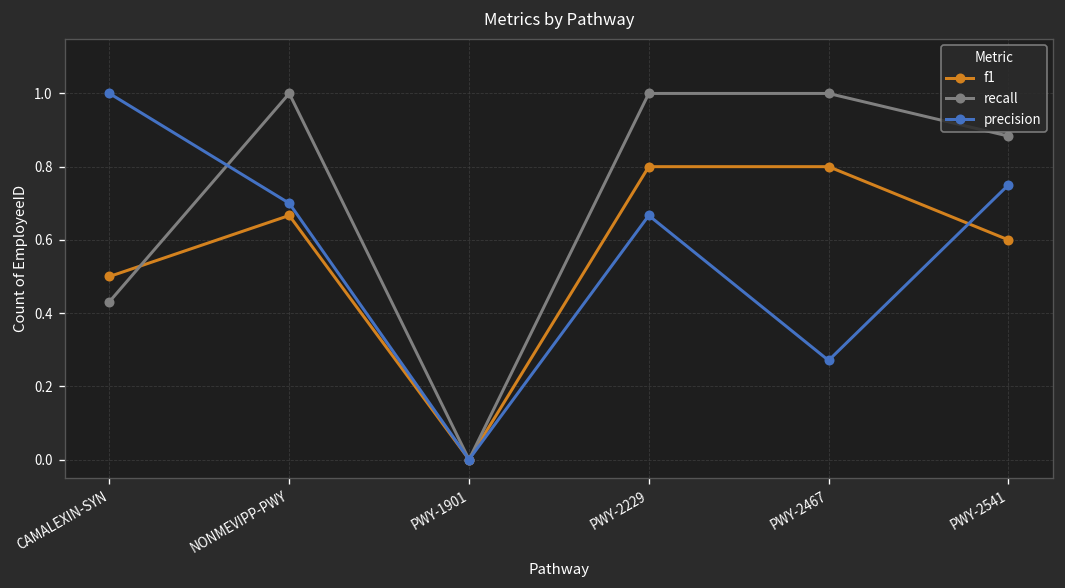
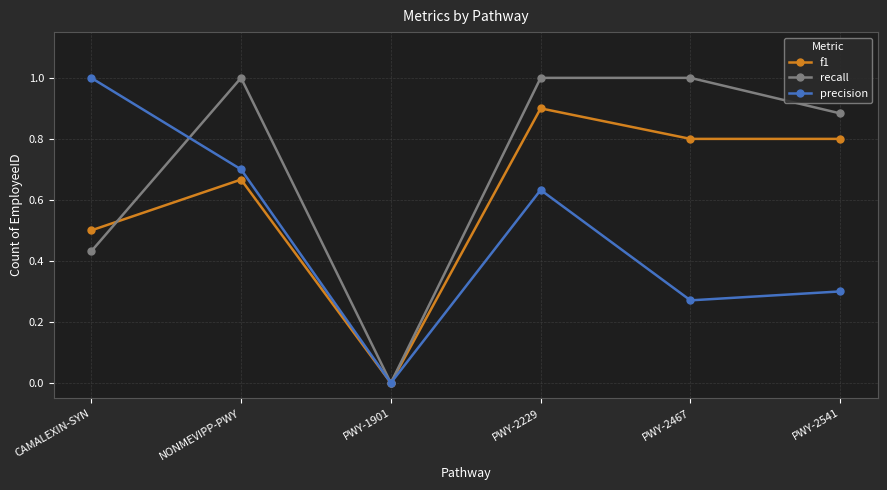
  {
    "f1": {
      "CAMALEXIN-SYN": 0.5,
      "NONMEVIPP-PWY": 0.67,
-     "PWY-2229": 0.8,
+     "PWY-2229": 0.9,
      "PWY-2467": 0.8,
-     "PWY-2541": 0.6
+     "PWY-2541": 0.8
    },
    "recall": {
      "CAMALEXIN-SYN": 0.43,
      "NONMEVIPP-PWY": 1.00,
      "PWY-2229": 1.00,
      "PWY-2467": 1.00,
      "PWY-2541": 0.88
    },
    "precision": {
      "CAMALEXIN-SYN": 1.00,
      "NONMEVIPP-PWY": 0.70,
-     "PWY-2229": 0.67,
+     "PWY-2229": 0.63,
      "PWY-2467": 0.27,
-     "PWY-2541": 0.75
+     "PWY-2541": 0.30
    }
  }
